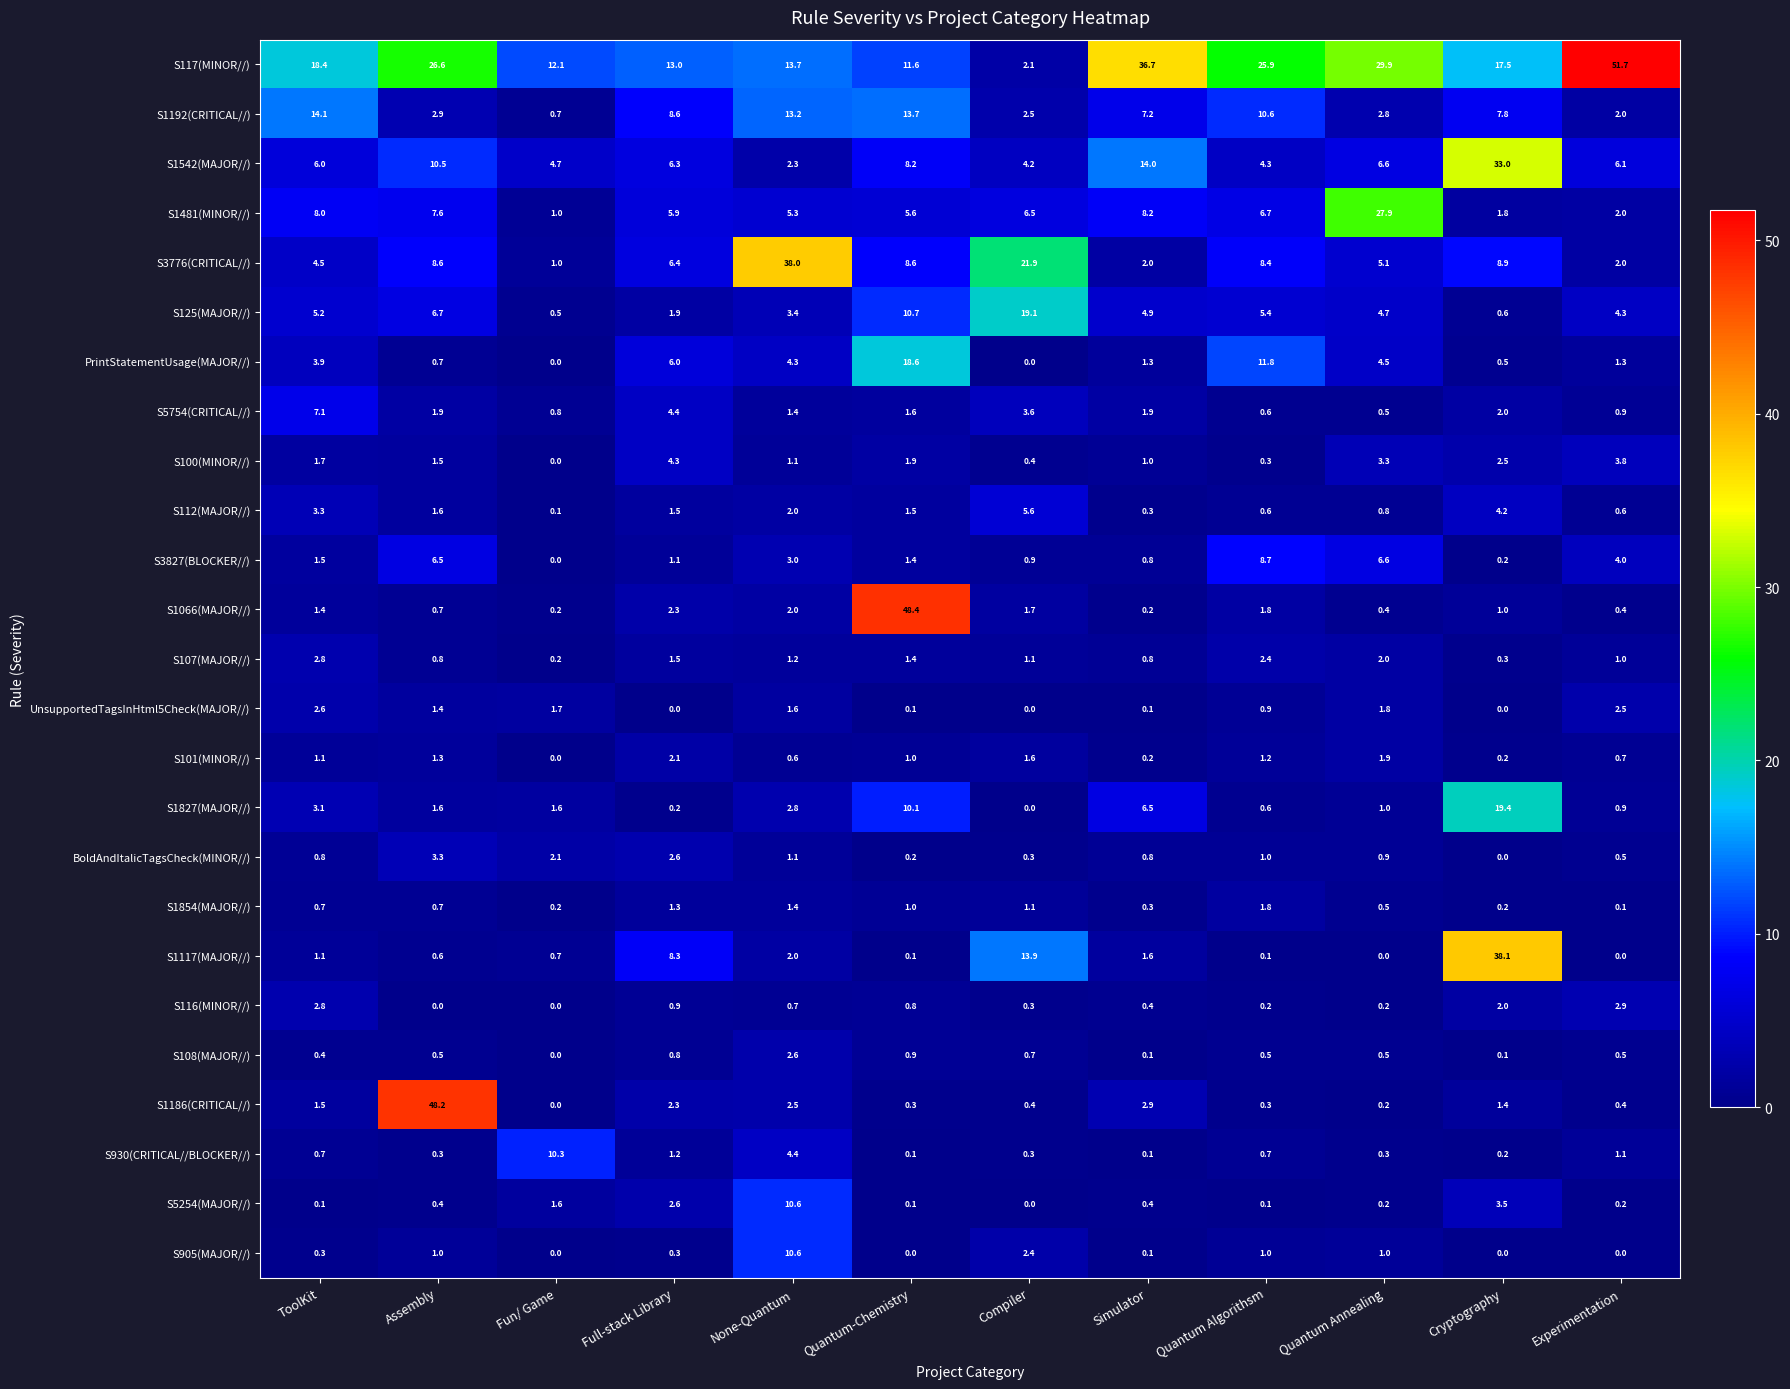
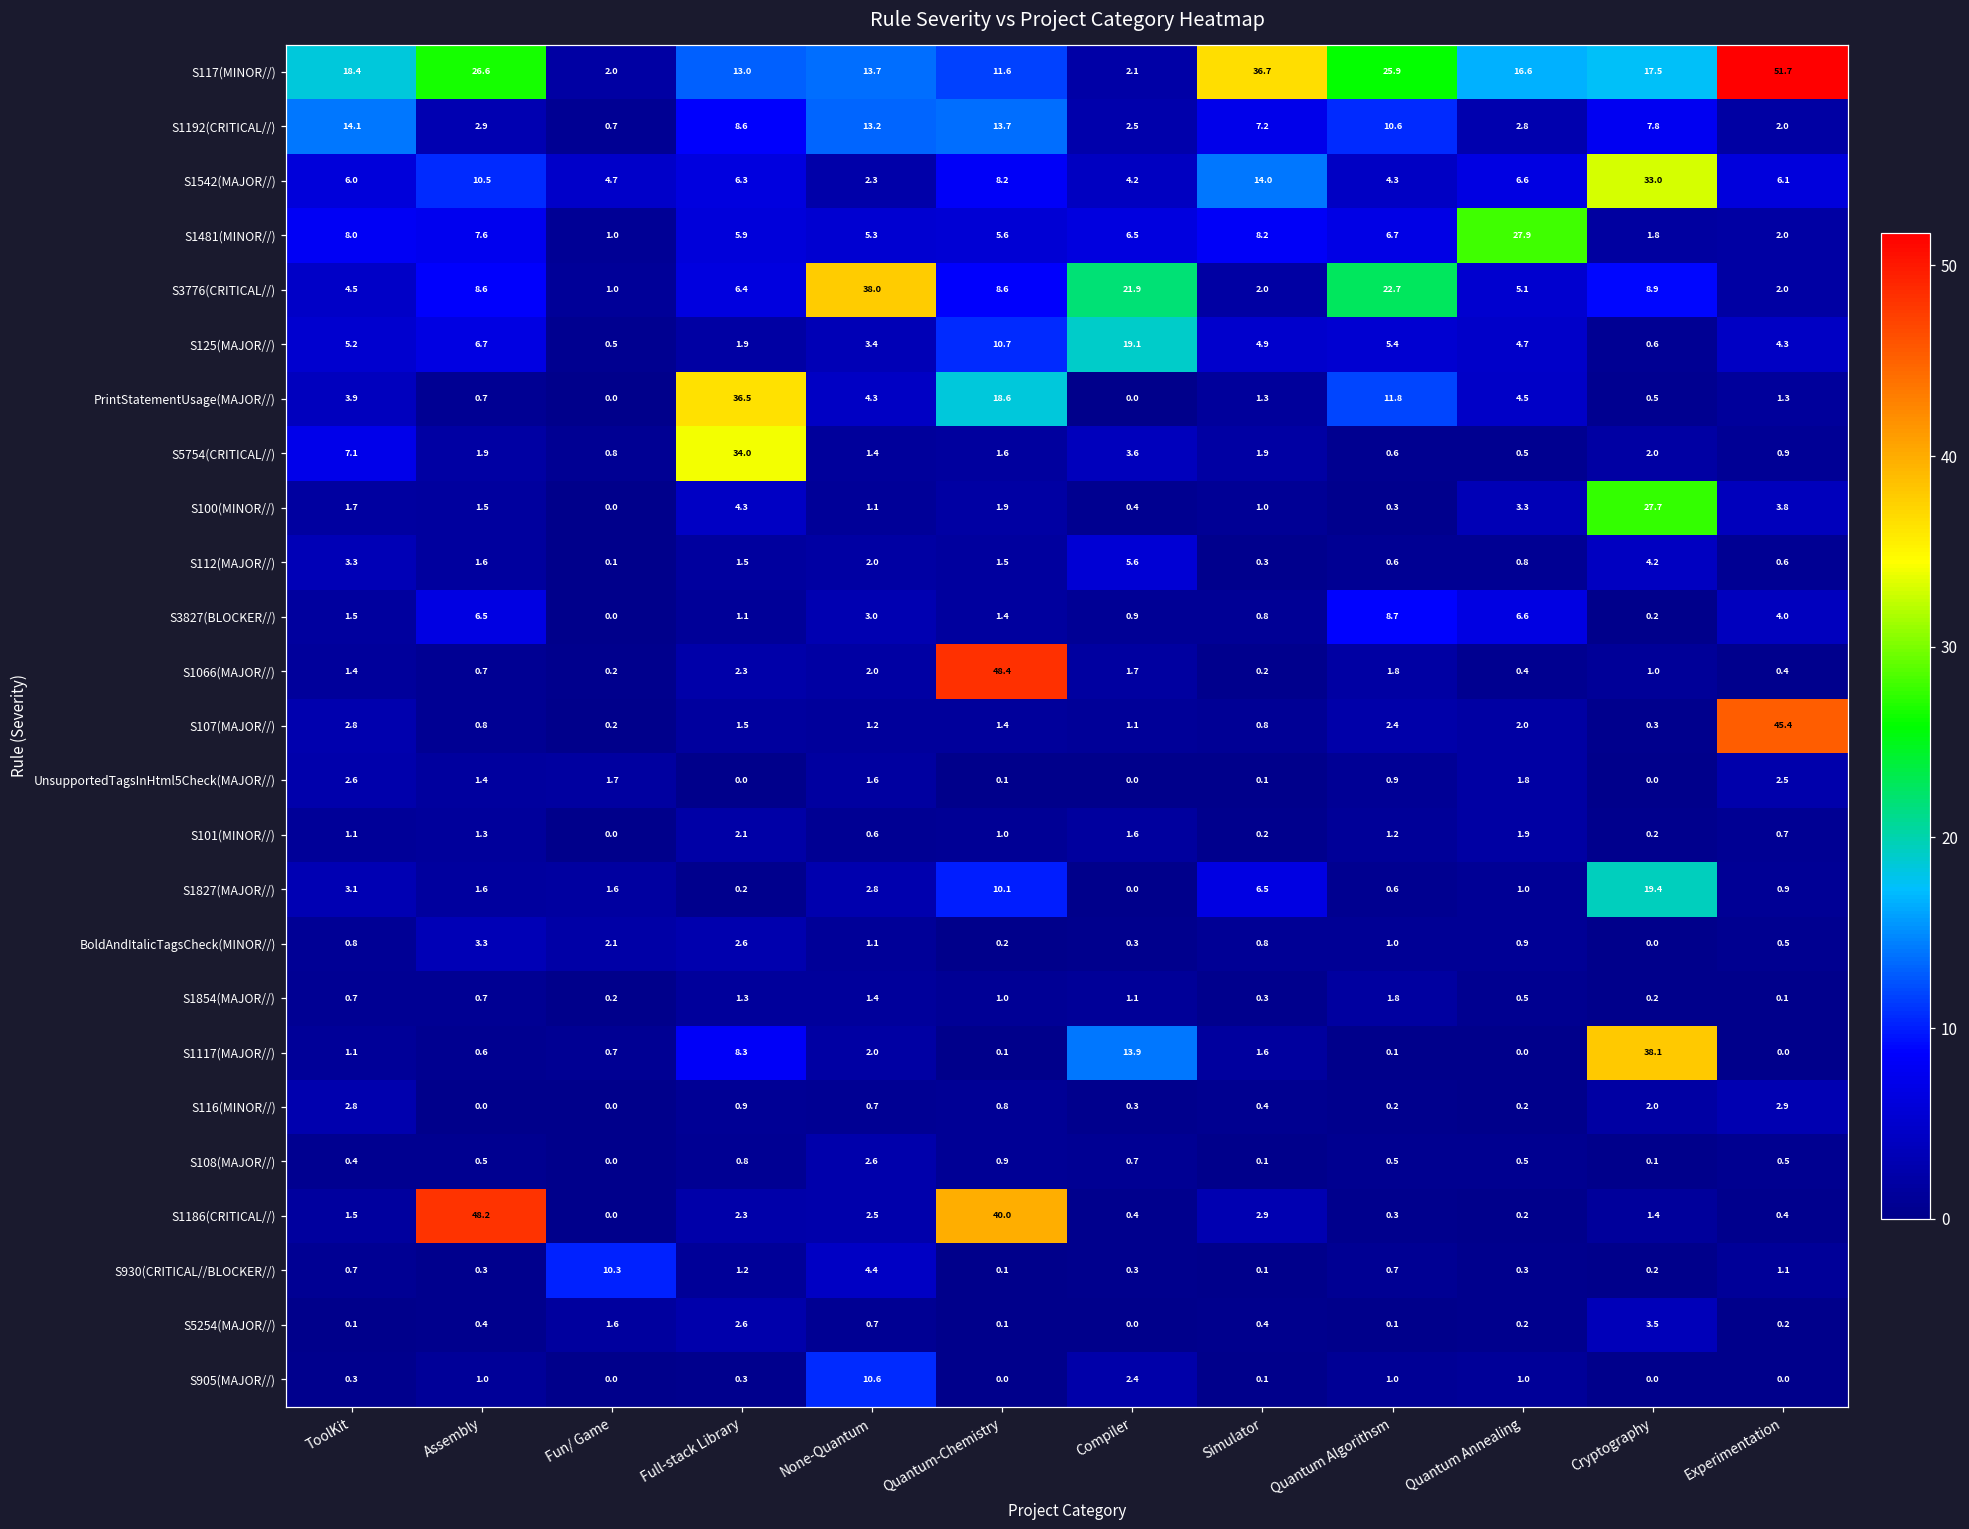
  {
    "S117(MINOR//)": {
      "ToolKit": 18.4,
      "Assembly": 26.6,
-     "Fun/ Game": 12.1,
+     "Fun/ Game": 2.0,
      "Full-stack Library": 13.0,
      "None-Quantum": 13.7,
      "Quantum-Chemistry": 11.6,
      "Compiler": 2.1,
      "Simulator": 36.7,
      "Quantum Algorithsm": 25.9,
-     "Quantum Annealing": 29.9,
+     "Quantum Annealing": 16.6,
      "Cryptography": 17.5,
      "Experimentation": 51.7
    },
    "S3776(CRITICAL//)": {
      "ToolKit": 4.5,
      "Assembly": 8.6,
      "Fun/ Game": 1.0,
      "Full-stack Library": 6.4,
      "None-Quantum": 38.0,
      "Quantum-Chemistry": 8.6,
      "Compiler": 21.9,
      "Simulator": 2.0,
-     "Quantum Algorithsm": 8.4,
+     "Quantum Algorithsm": 22.7,
      "Quantum Annealing": 5.1,
      "Cryptography": 8.9,
      "Experimentation": 2.0
    },
    "PrintStatementUsage(MAJOR//)": {
      "ToolKit": 3.9,
      "Assembly": 0.7,
      "Fun/ Game": 0.0,
-     "Full-stack Library": 6.0,
+     "Full-stack Library": 36.5,
      "None-Quantum": 4.3,
      "Quantum-Chemistry": 18.6,
      "Compiler": 0.0,
      "Simulator": 1.3,
      "Quantum Algorithsm": 11.8,
      "Quantum Annealing": 4.5,
      "Cryptography": 0.5,
      "Experimentation": 1.3
    },
    "S5754(CRITICAL//)": {
      "ToolKit": 7.1,
      "Assembly": 1.9,
      "Fun/ Game": 0.8,
-     "Full-stack Library": 4.4,
+     "Full-stack Library": 34.0,
      "None-Quantum": 1.4,
      "Quantum-Chemistry": 1.6,
      "Compiler": 3.6,
      "Simulator": 1.9,
      "Quantum Algorithsm": 0.6,
      "Quantum Annealing": 0.5,
      "Cryptography": 2.0,
      "Experimentation": 0.9
    },
    "S100(MINOR//)": {
      "ToolKit": 1.7,
      "Assembly": 1.5,
      "Fun/ Game": 0.0,
      "Full-stack Library": 4.3,
      "None-Quantum": 1.1,
      "Quantum-Chemistry": 1.9,
      "Compiler": 0.4,
      "Simulator": 1.0,
      "Quantum Algorithsm": 0.3,
      "Quantum Annealing": 3.3,
-     "Cryptography": 2.5,
+     "Cryptography": 27.7,
      "Experimentation": 3.8
    },
    "S107(MAJOR//)": {
      "ToolKit": 2.8,
      "Assembly": 0.8,
      "Fun/ Game": 0.2,
      "Full-stack Library": 1.5,
      "None-Quantum": 1.2,
      "Quantum-Chemistry": 1.4,
      "Compiler": 1.1,
      "Simulator": 0.8,
      "Quantum Algorithsm": 2.4,
      "Quantum Annealing": 2.0,
      "Cryptography": 0.3,
-     "Experimentation": 1.0
+     "Experimentation": 45.4
    },
    "S1186(CRITICAL//)": {
      "ToolKit": 1.5,
      "Assembly": 48.2,
      "Fun/ Game": 0.0,
      "Full-stack Library": 2.3,
      "None-Quantum": 2.5,
-     "Quantum-Chemistry": 0.3,
+     "Quantum-Chemistry": 40.0,
      "Compiler": 0.4,
      "Simulator": 2.9,
      "Quantum Algorithsm": 0.3,
      "Quantum Annealing": 0.2,
      "Cryptography": 1.4,
      "Experimentation": 0.4
    },
    "S5254(MAJOR//)": {
      "ToolKit": 0.1,
      "Assembly": 0.4,
      "Fun/ Game": 1.6,
      "Full-stack Library": 2.6,
-     "None-Quantum": 10.6,
+     "None-Quantum": 0.7,
      "Quantum-Chemistry": 0.1,
      "Compiler": 0.0,
      "Simulator": 0.4,
      "Quantum Algorithsm": 0.1,
      "Quantum Annealing": 0.2,
      "Cryptography": 3.5,
      "Experimentation": 0.2
    }
  }
